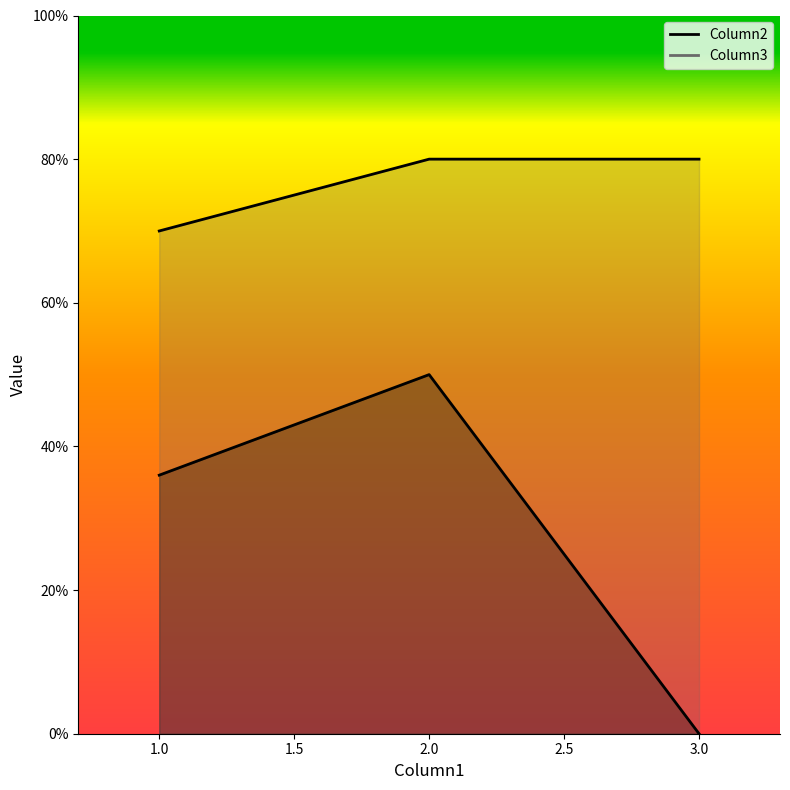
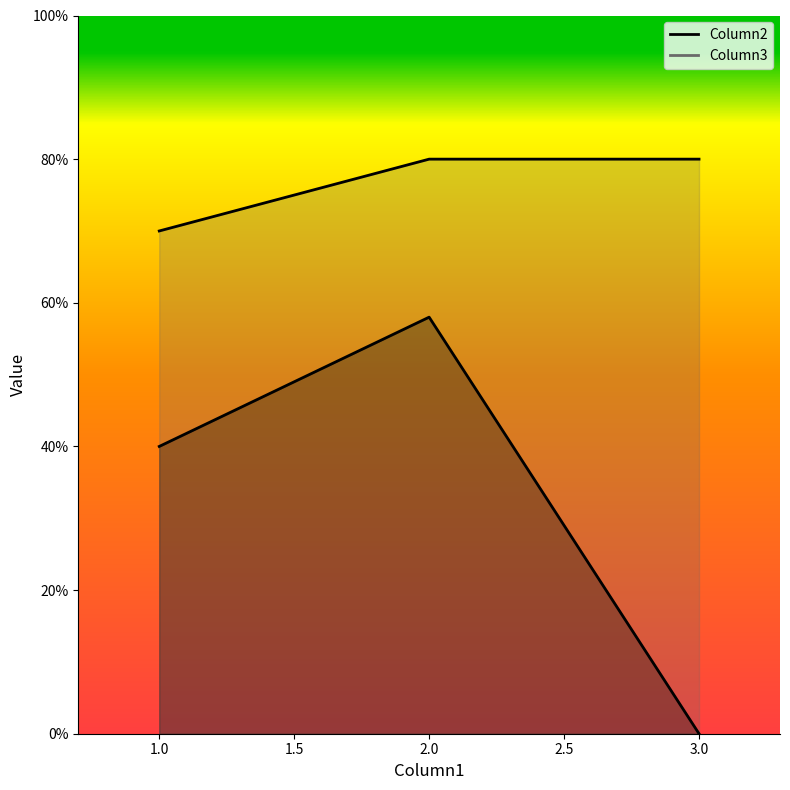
  {
    "Column2": {
-     "1.0": "36%",
-     "2.0": "50%",
+     "1.0": "40%",
+     "2.0": "58%",
      "3.0": "0%"
    },
    "Column3": {
      "1.0": "70%",
      "2.0": "80%",
      "3.0": "80%"
    }
  }
